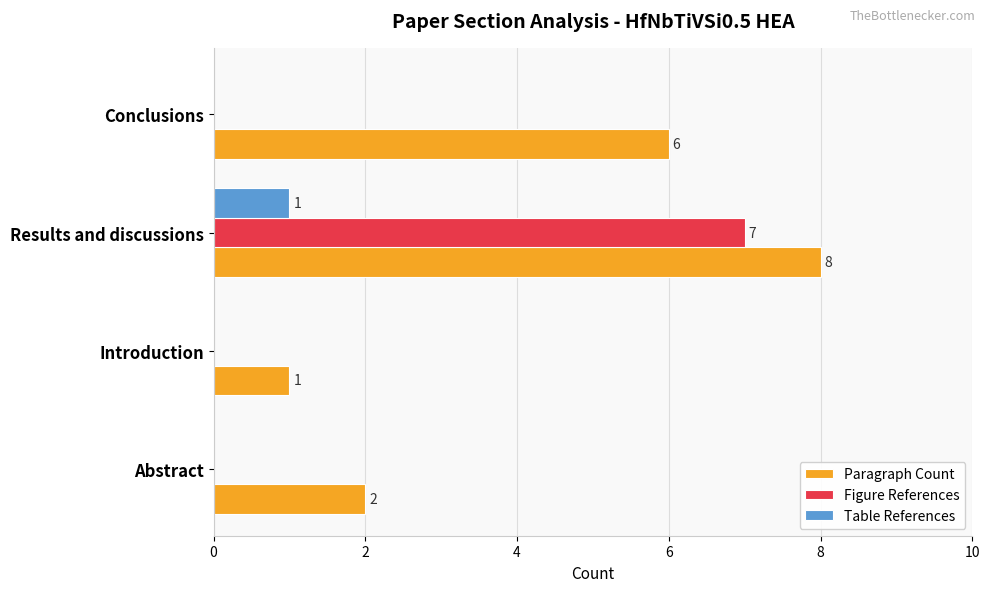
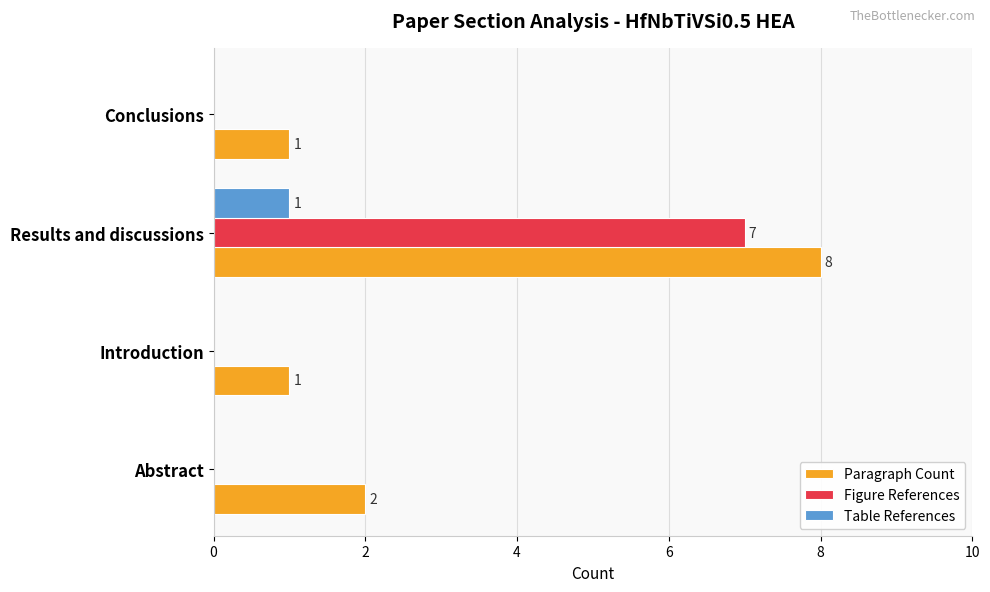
  {
    "Paragraph Count": {
-     "Conclusions": 6,
+     "Conclusions": 1,
      "Results and discussions": 8,
      "Introduction": 1,
      "Abstract": 2
    },
    "Figure References": {
      "Results and discussions": 7
    },
    "Table References": {
      "Results and discussions": 1
    }
  }
